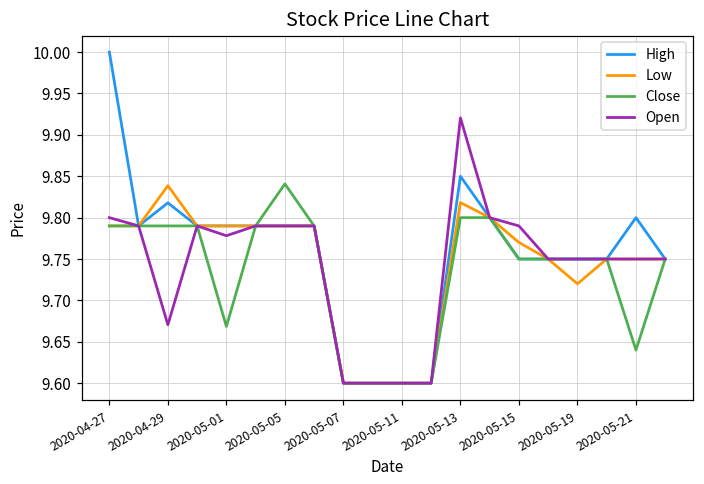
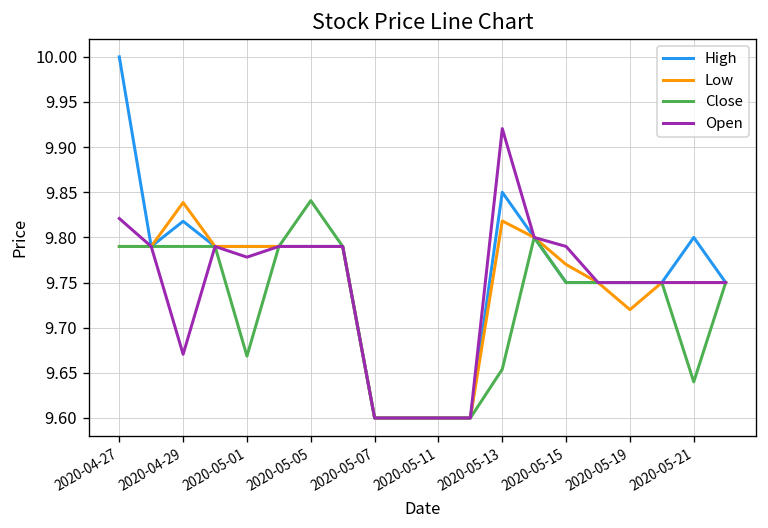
  {
    "High": {
      "2020-04-27": 10.00,
      "2020-04-29": 9.82,
      "2020-05-13": 9.85,
      "2020-05-21": 9.80
    },
    "Low": {
      "2020-04-29": 9.84,
      "2020-05-13": 9.82,
      "2020-05-15": 9.77,
      "2020-05-19": 9.72
    },
    "Close": {
      "2020-04-29": 9.79,
      "2020-05-01": 9.67,
      "2020-05-05": 9.84,
-     "2020-05-13": 9.80,
+     "2020-05-13": 9.65,
      "2020-05-21": 9.64
    },
    "Open": {
-     "2020-04-27": 9.80,
+     "2020-04-27": 9.82,
      "2020-04-29": 9.67,
      "2020-05-01": 9.78,
      "2020-05-13": 9.92,
      "2020-05-15": 9.79
    }
  }
